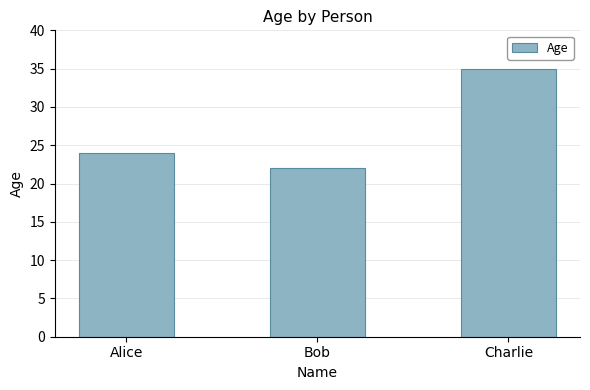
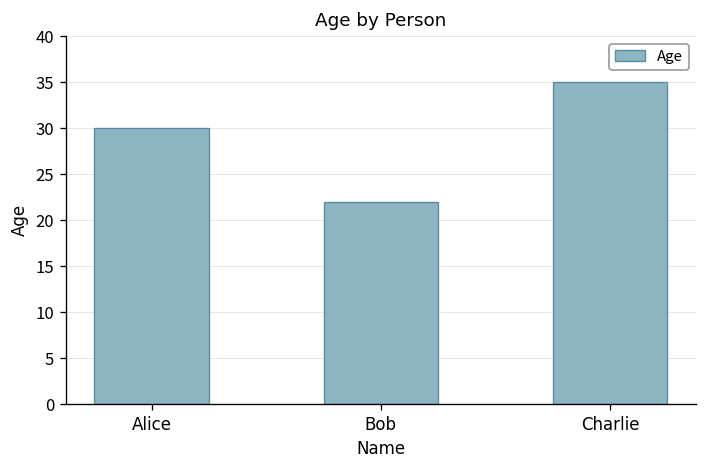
  {
-   "Alice": 24,
+   "Alice": 30,
    "Bob": 22,
    "Charlie": 35
  }
